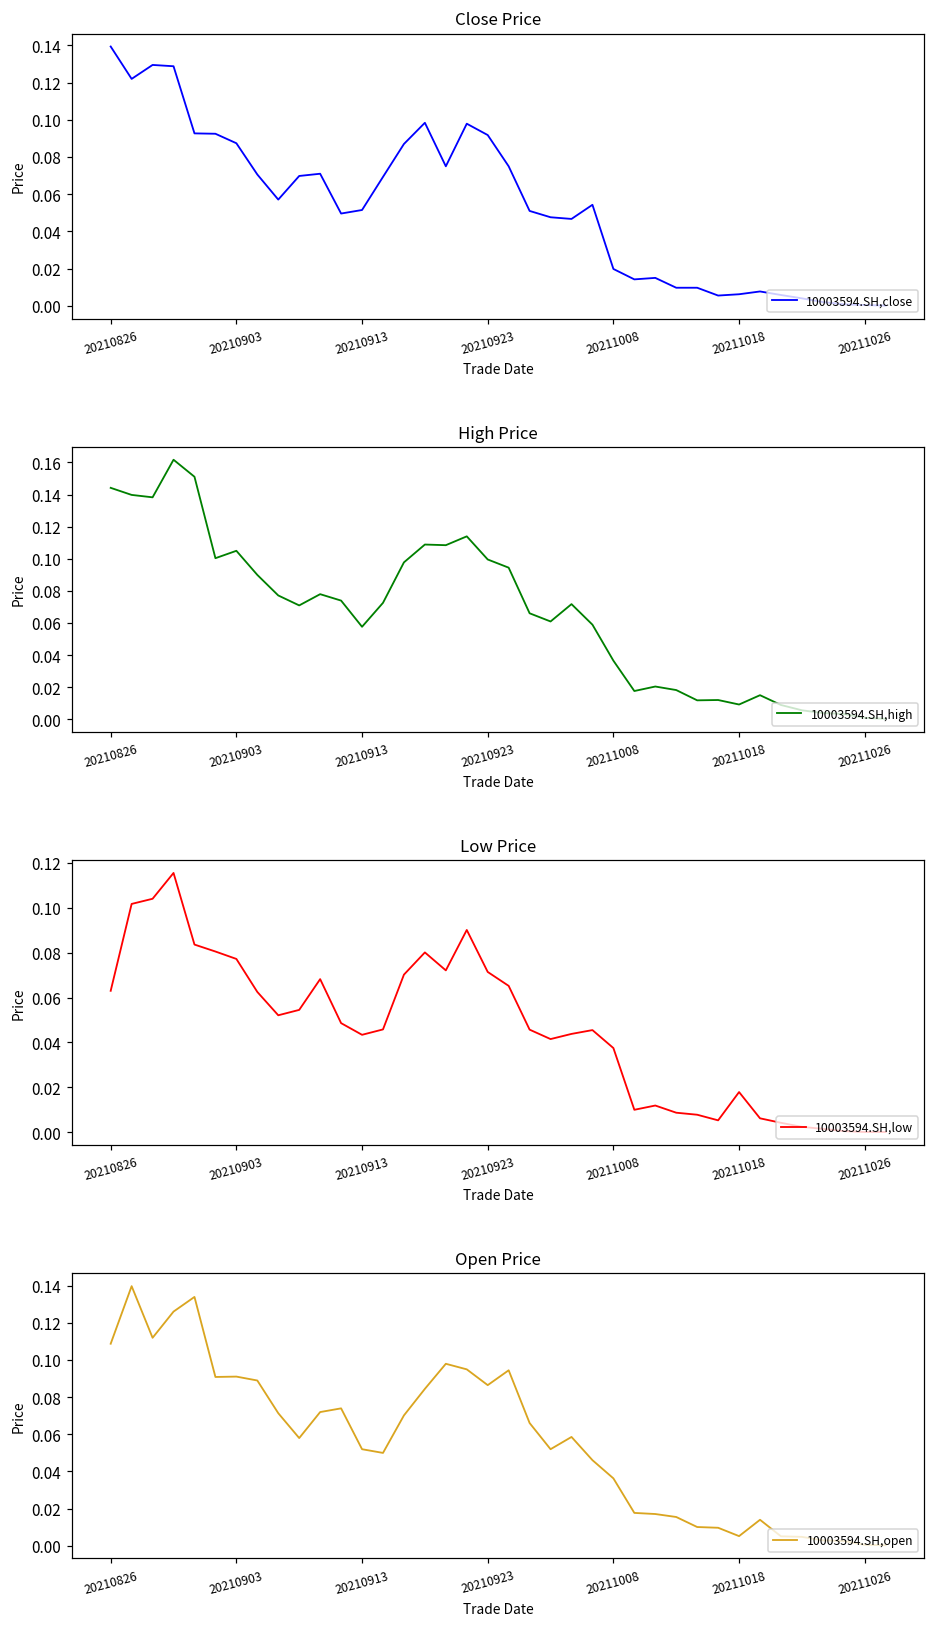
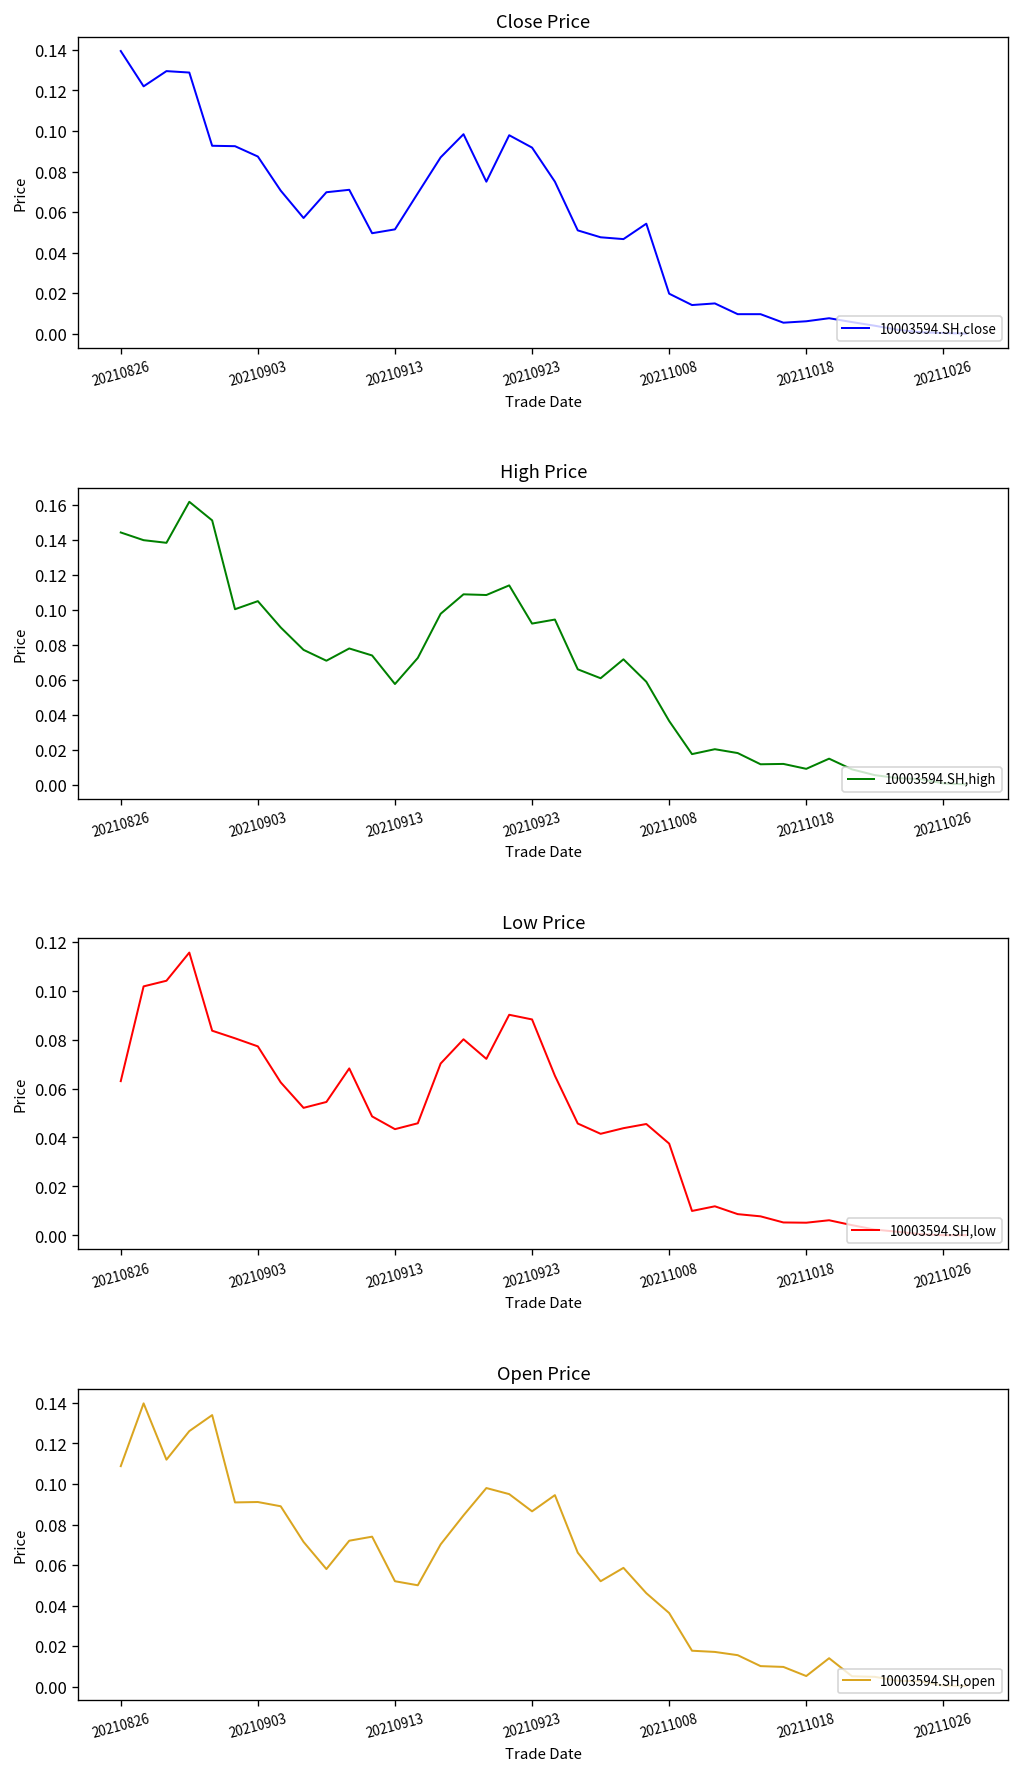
  {
    "Close Price": {
      "20210826": 0.139,
      "20210903": 0.087,
      "20210913": 0.052,
      "20210923": 0.092,
      "20211008": 0.020,
      "20211018": 0.006
    },
    "High Price": {
      "20210826": 0.144,
      "20210903": 0.105,
      "20210913": 0.058,
-     "20210923": 0.100,
+     "20210923": 0.092,
      "20211008": 0.037,
      "20211018": 0.009
    },
    "Low Price": {
      "20210826": 0.063,
      "20210903": 0.077,
      "20210913": 0.043,
-     "20210923": 0.071,
+     "20210923": 0.088,
      "20211008": 0.038,
-     "20211018": 0.018
+     "20211018": 0.005
    },
    "Open Price": {
      "20210826": 0.109,
      "20210903": 0.091,
      "20210913": 0.052,
      "20210923": 0.087,
      "20211008": 0.036,
      "20211018": 0.005
    }
  }
